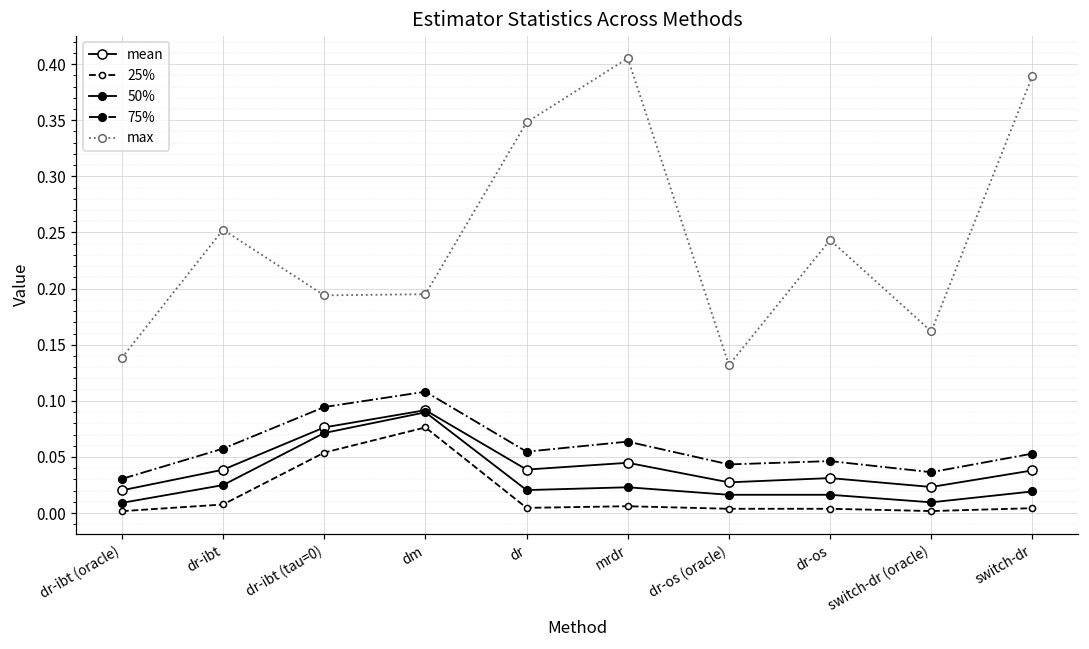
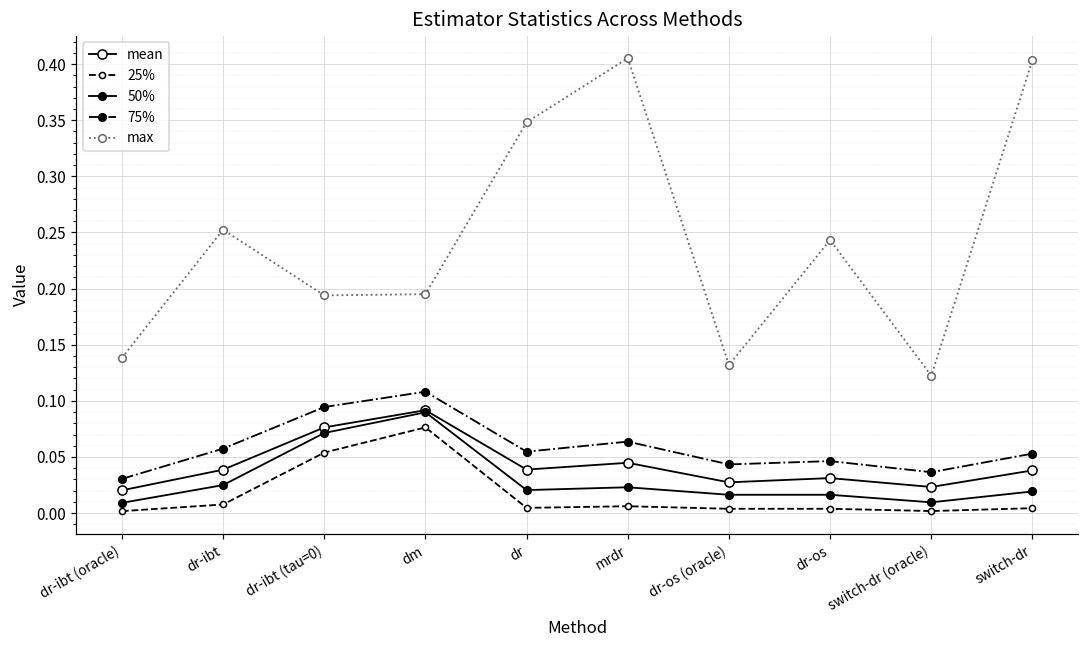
  {
    "max": {
      "dr-ibt (oracle)": 0.138,
      "dr-ibt": 0.252,
      "dr-ibt (tau=0)": 0.194,
      "dm": 0.195,
      "dr": 0.348,
      "mrdr": 0.405,
      "dr-os (oracle)": 0.132,
      "dr-os": 0.243,
-     "switch-dr (oracle)": 0.162,
-     "switch-dr": 0.390
+     "switch-dr (oracle)": 0.122,
+     "switch-dr": 0.404
    }
  }
